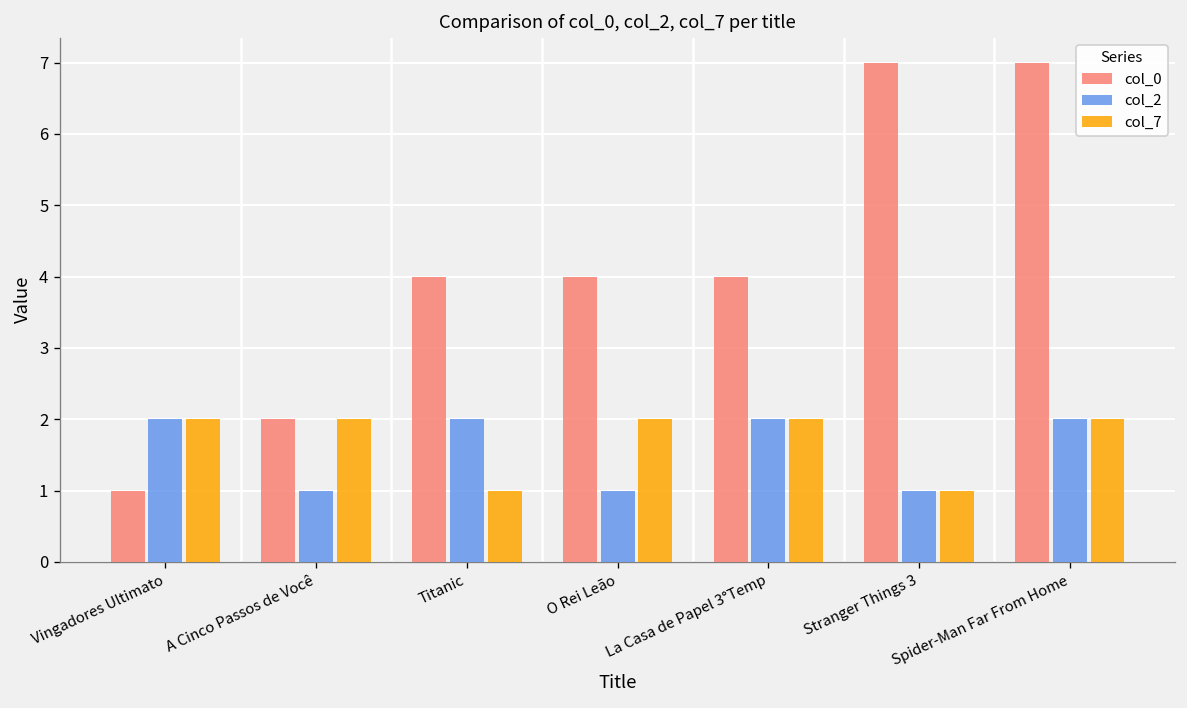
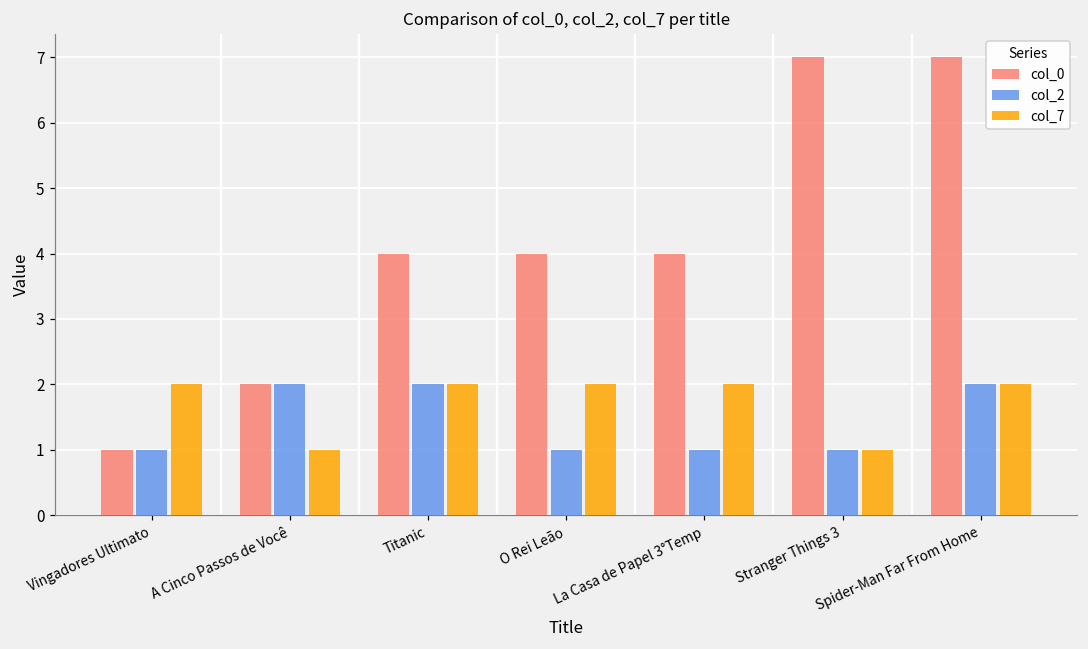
  {
    "col_0": {
      "Vingadores Ultimato": 1,
      "A Cinco Passos de Você": 2,
      "Titanic": 4,
      "O Rei Leão": 4,
      "La Casa de Papel 3°Temp": 4,
      "Stranger Things 3": 7,
      "Spider-Man Far From Home": 7
    },
    "col_2": {
-     "Vingadores Ultimato": 2,
-     "A Cinco Passos de Você": 1,
+     "Vingadores Ultimato": 1,
+     "A Cinco Passos de Você": 2,
      "Titanic": 2,
      "O Rei Leão": 1,
-     "La Casa de Papel 3°Temp": 2,
+     "La Casa de Papel 3°Temp": 1,
      "Stranger Things 3": 1,
      "Spider-Man Far From Home": 2
    },
    "col_7": {
      "Vingadores Ultimato": 2,
-     "A Cinco Passos de Você": 2,
-     "Titanic": 1,
+     "A Cinco Passos de Você": 1,
+     "Titanic": 2,
      "O Rei Leão": 2,
      "La Casa de Papel 3°Temp": 2,
      "Stranger Things 3": 1,
      "Spider-Man Far From Home": 2
    }
  }
